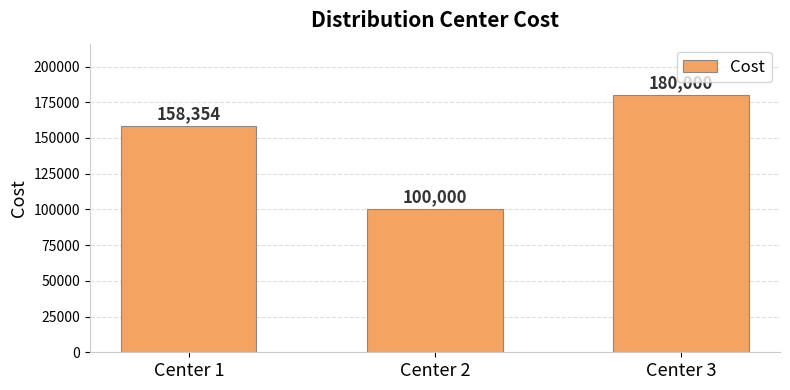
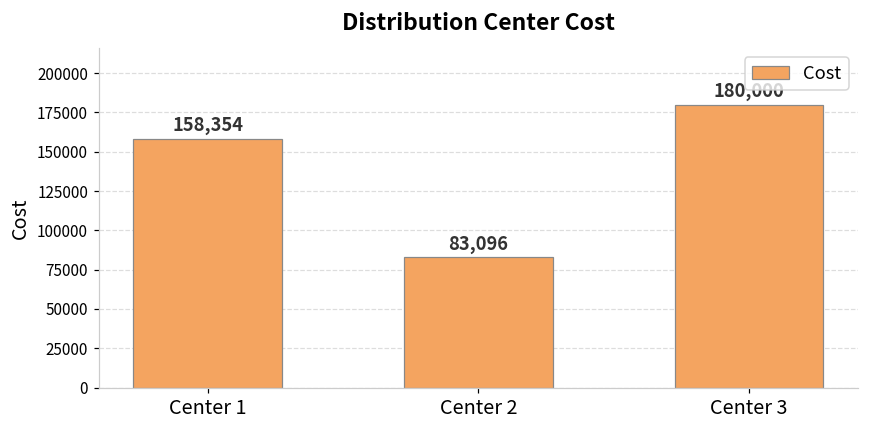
  {
    "Center 1": "158,354",
-   "Center 2": "100,000"
+   "Center 2": "83,096"
  }
